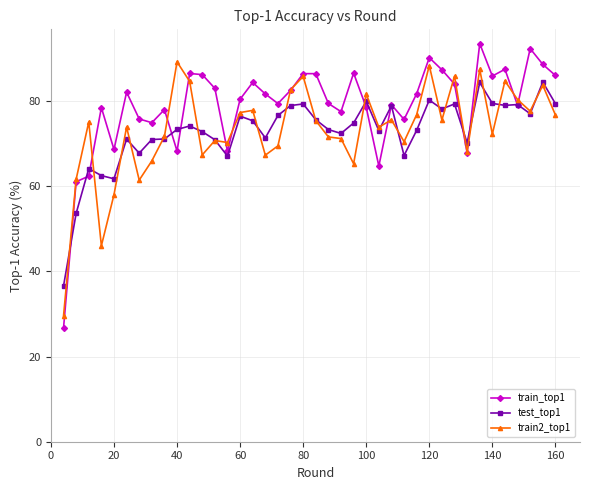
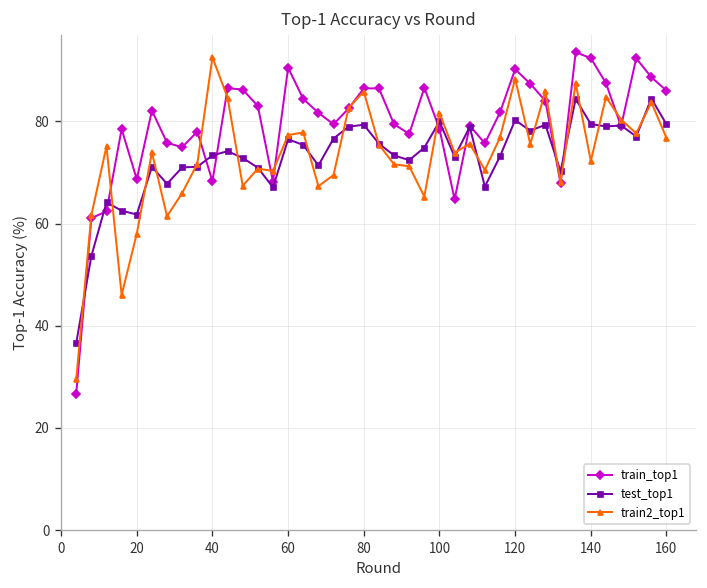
  {
    "train_top1": {
      "20": 69,
      "40": 68,
-     "60": 80,
+     "60": 91,
      "80": 86,
      "100": 79,
      "120": 90,
-     "140": 86,
+     "140": 92,
      "160": 86
    },
    "test_top1": {
      "20": 62,
      "40": 73,
      "60": 77,
      "80": 79,
      "100": 80,
      "120": 80,
      "140": 79,
      "160": 79
    },
    "train2_top1": {
      "20": 58,
-     "40": 89,
+     "40": 93,
      "60": 77,
      "80": 86,
      "100": 82,
      "120": 88,
      "140": 72,
      "160": 77
    }
  }
